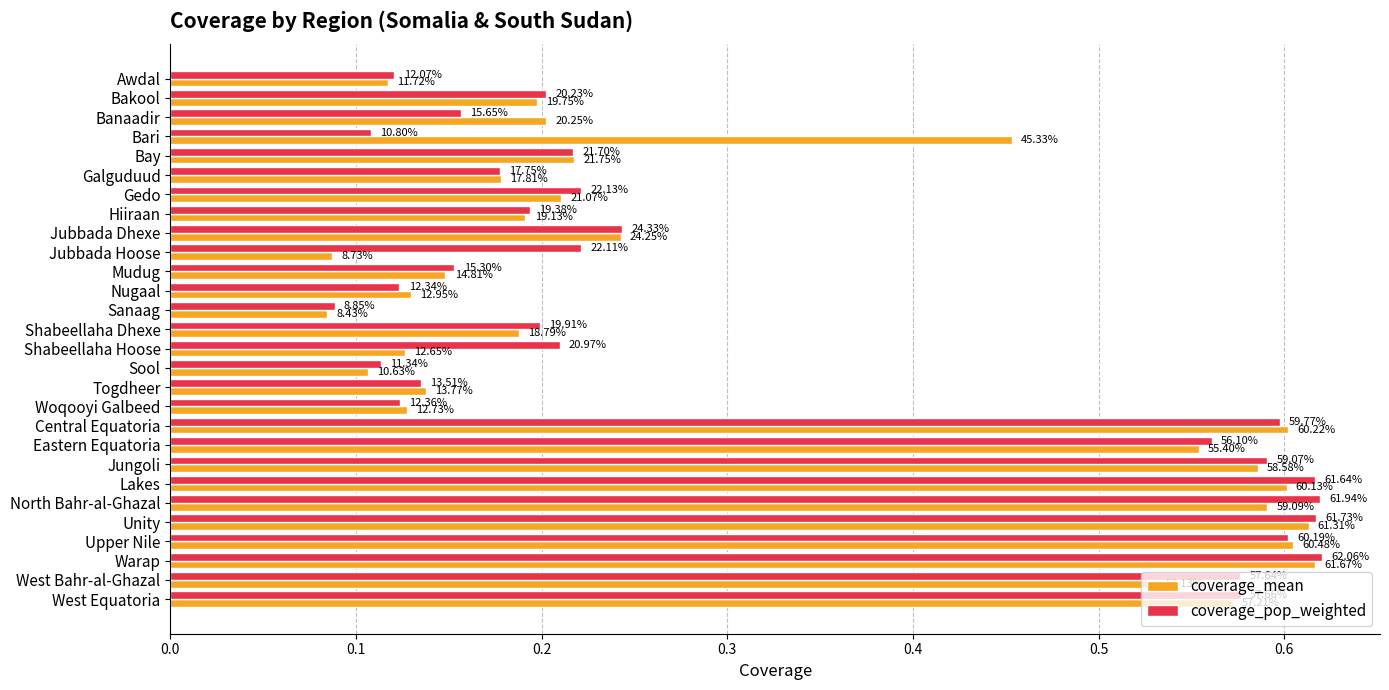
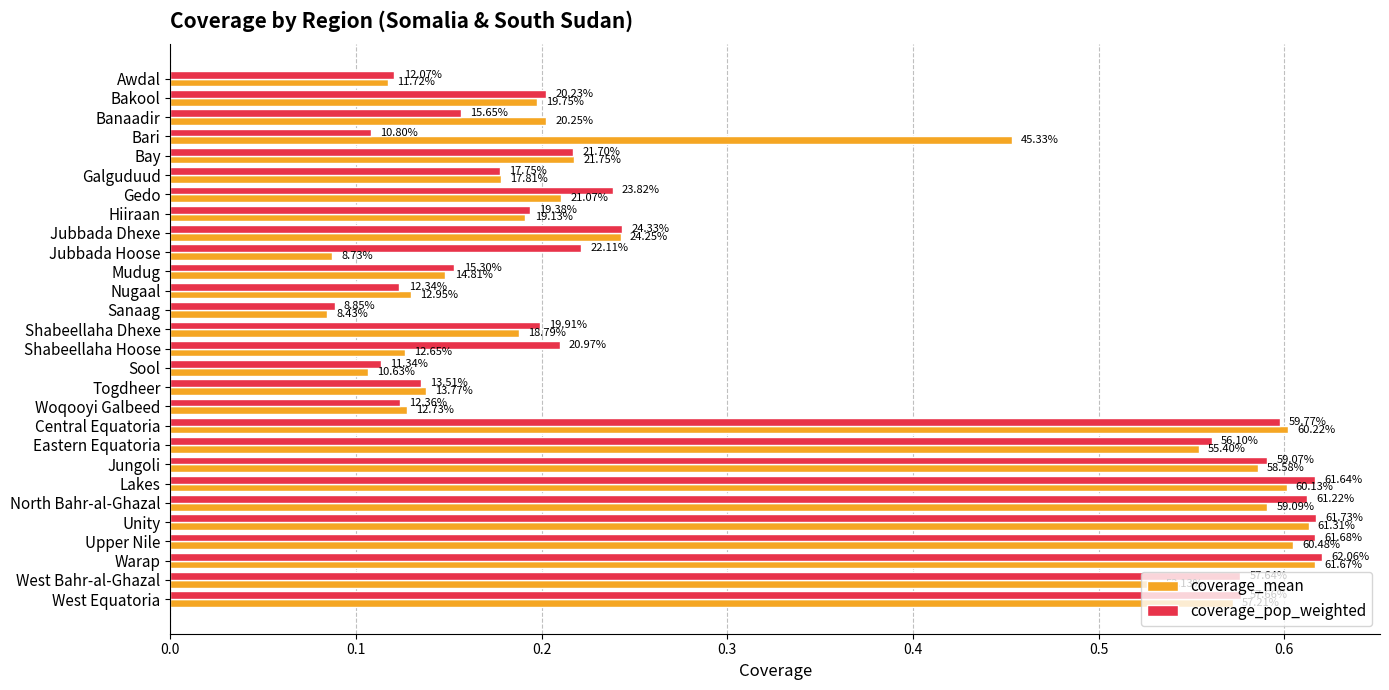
  {
    "coverage_mean": {
      "Banaadir": "20.25%",
      "Bari": "45.33%",
      "Gedo": "21.07%",
      "Jubbada Hoose": "8.73%",
      "Shabeellaha Dhexe": "18.79%",
      "Shabeellaha Hoose": "12.65%",
      "Sool": "10.63%",
      "Lakes": "60.13%",
      "North Bahr-al-Ghazal": "59.09%",
      "Upper Nile": "60.48%"
    },
    "coverage_pop_weighted": {
      "Banaadir": "15.65%",
      "Bari": "10.80%",
-     "Gedo": "22.13%",
+     "Gedo": "23.82%",
      "Jubbada Hoose": "22.11%",
      "Shabeellaha Dhexe": "19.91%",
      "Shabeellaha Hoose": "20.97%",
      "Sool": "11.34%",
      "Lakes": "61.64%",
-     "North Bahr-al-Ghazal": "61.94%",
-     "Upper Nile": "60.19%"
+     "North Bahr-al-Ghazal": "61.22%",
+     "Upper Nile": "61.68%"
    }
  }
